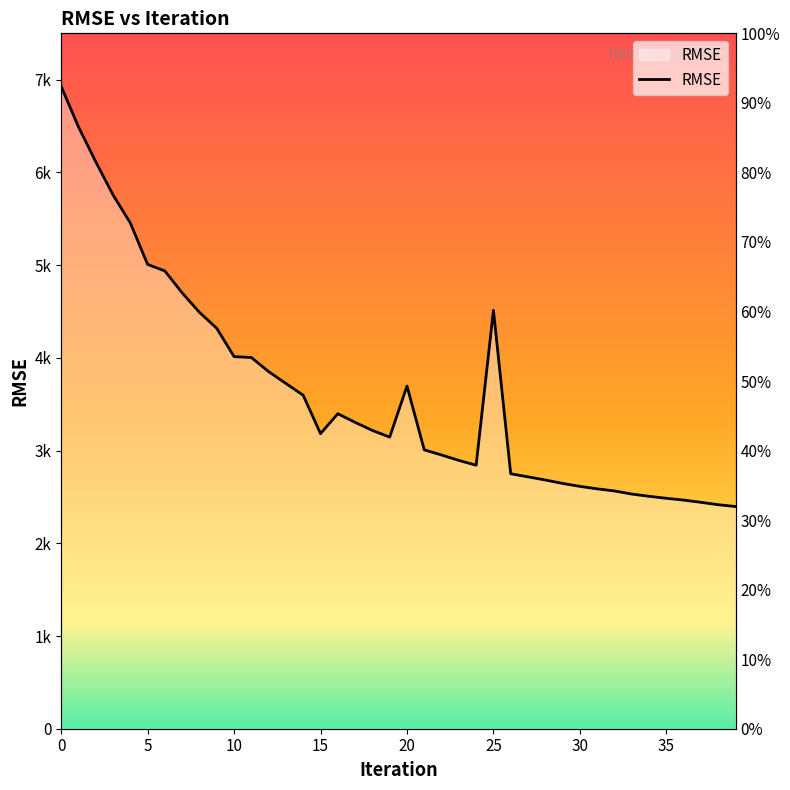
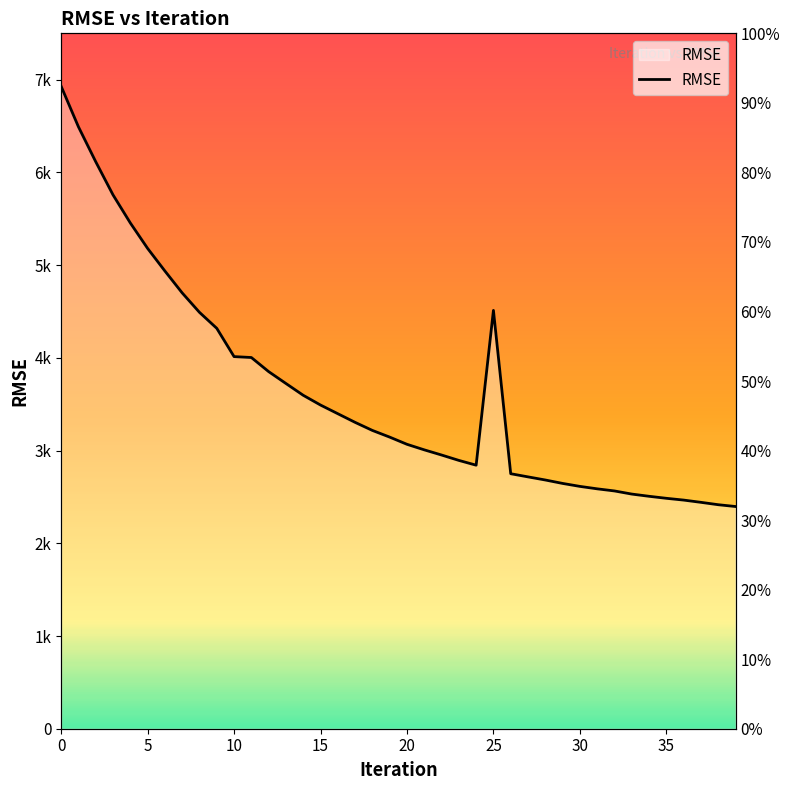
  {
    "0": 6900,
-   "5": 5000,
+   "5": 5200,
    "10": 4000,
-   "15": 3200,
-   "20": 3700,
+   "15": 3500,
+   "20": 3100,
    "25": 4500,
    "30": 2600,
    "35": 2500
  }
